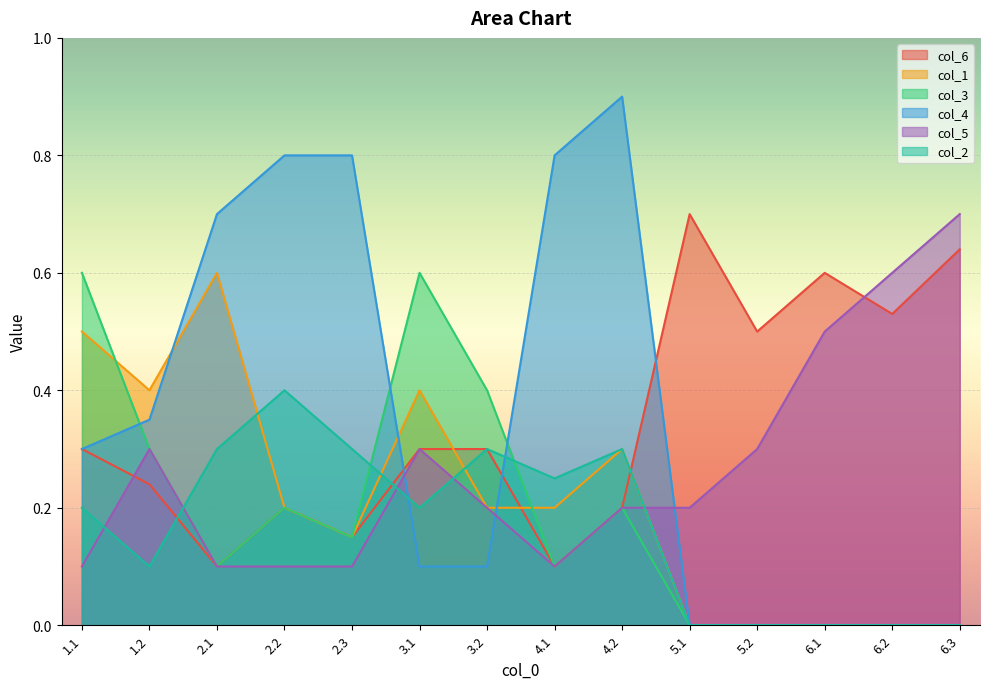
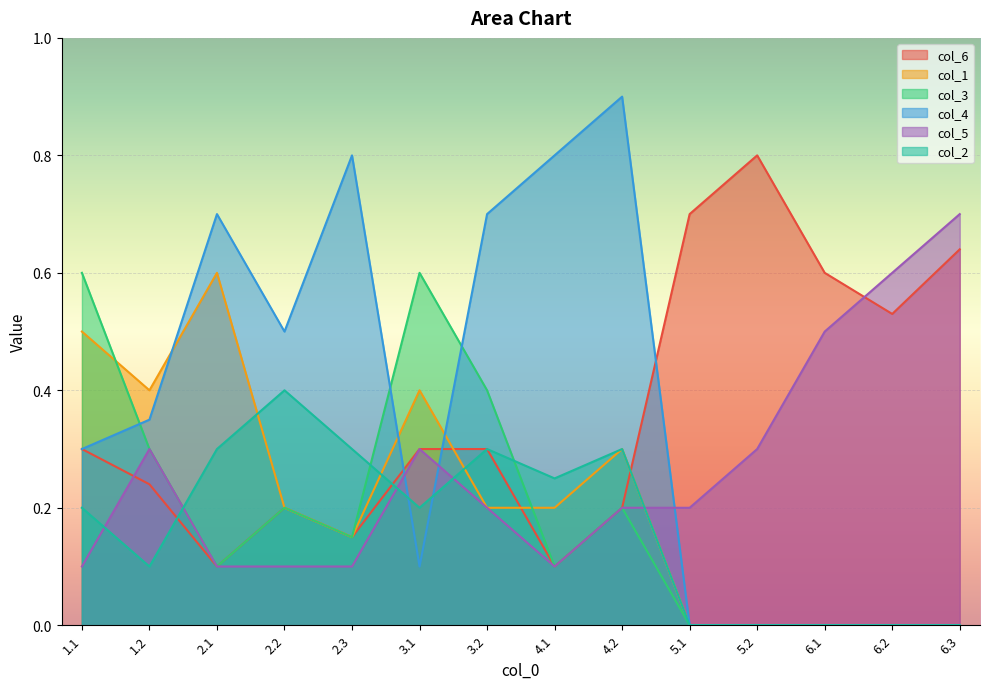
  {
    "col_6": {
      "1.2": 0.24,
      "5.1": 0.7,
-     "5.2": 0.5,
+     "5.2": 0.8,
      "6.1": 0.6,
      "6.2": 0.53,
      "6.3": 0.64
    },
    "col_1": {
      "1.1": 0.5,
      "1.2": 0.4,
      "2.1": 0.6,
      "3.1": 0.4,
      "4.1": 0.2
    },
    "col_4": {
      "1.2": 0.35,
      "2.1": 0.7,
-     "2.2": 0.8,
+     "2.2": 0.5,
      "2.3": 0.8,
      "3.1": 0.1,
-     "3.2": 0.1,
+     "3.2": 0.7,
      "4.1": 0.8,
      "4.2": 0.9
    },
    "col_5": {
      "1.1": 0.1,
      "2.2": 0.1,
      "2.3": 0.1,
      "5.1": 0.2,
      "5.2": 0.3,
      "6.1": 0.5,
      "6.2": 0.6,
      "6.3": 0.7
    }
  }
